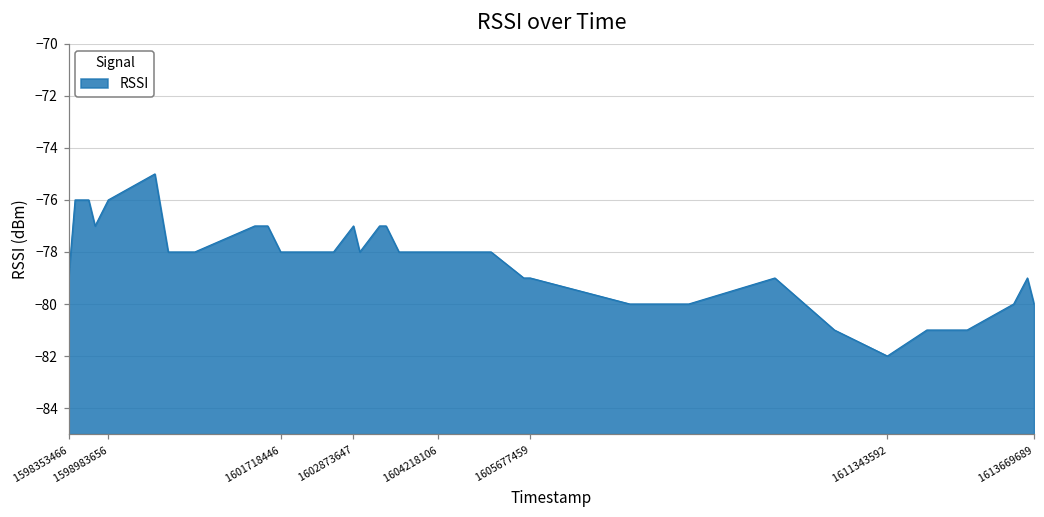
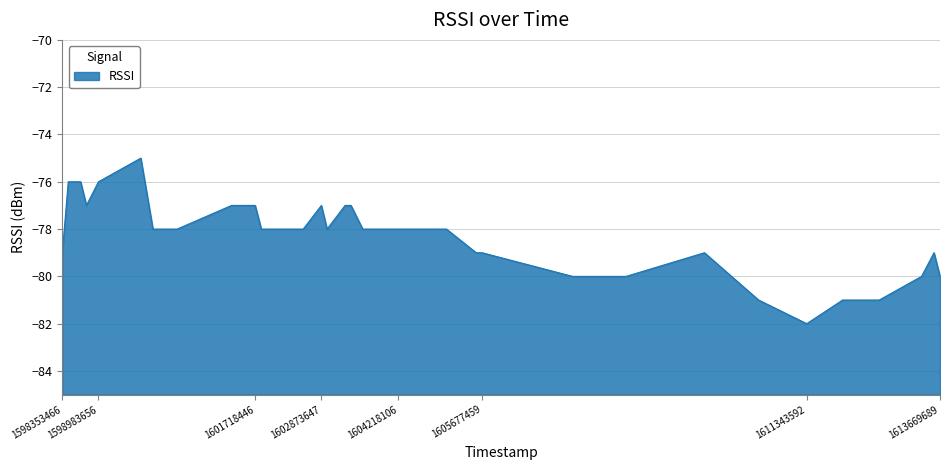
  {
    "1598353466": -79,
    "1598983656": -76,
-   "1601718446": -78,
+   "1601718446": -77,
    "1602873647": -77,
    "1604218106": -78,
    "1605677459": -79,
    "1611343592": -82,
    "1613669689": -80
  }
